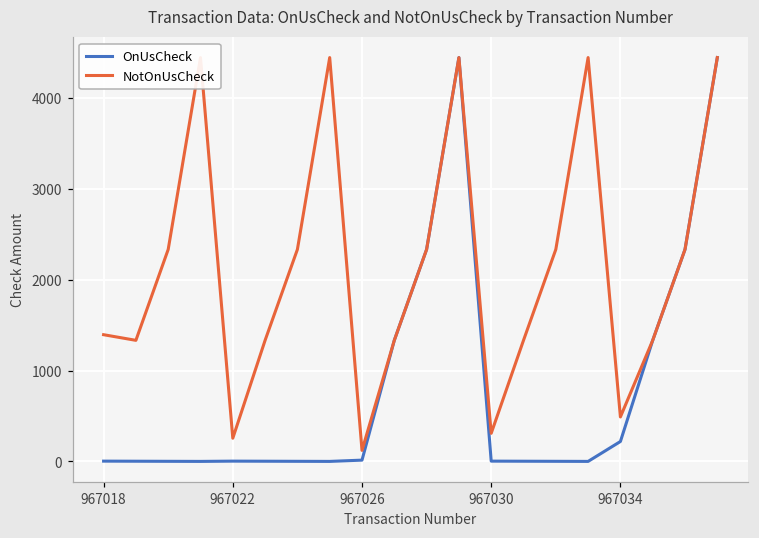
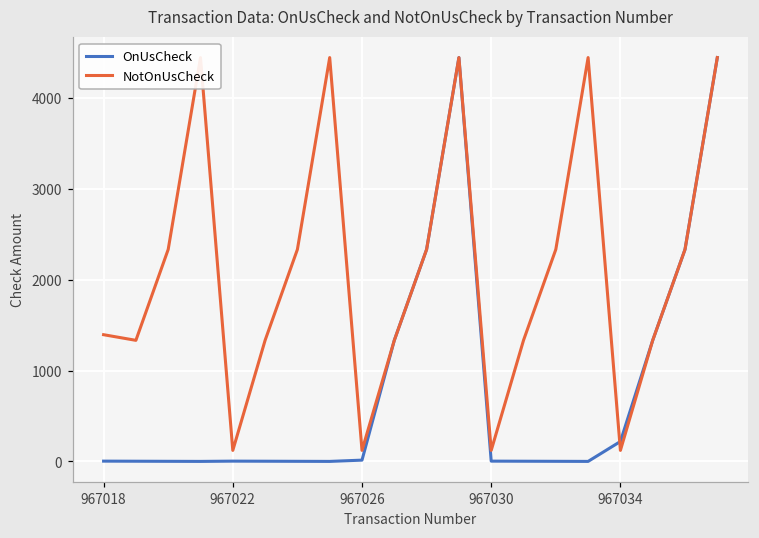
  {
    "OnUsCheck": {
      "967018": 0,
      "967022": 0,
      "967026": 0,
      "967030": 0,
      "967034": 200
    },
    "NotOnUsCheck": {
      "967018": 1400,
-     "967022": 300,
+     "967022": 100,
      "967026": 100,
-     "967030": 300,
-     "967034": 500
+     "967030": 100,
+     "967034": 100
    }
  }
